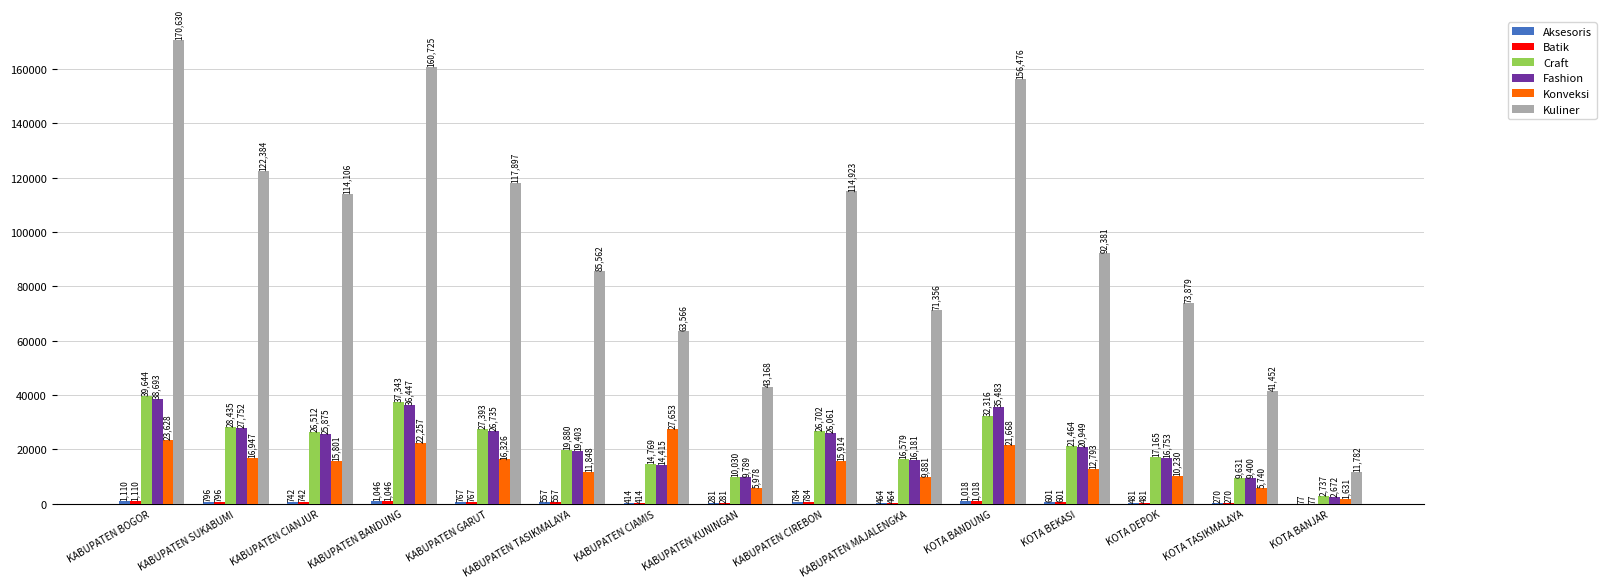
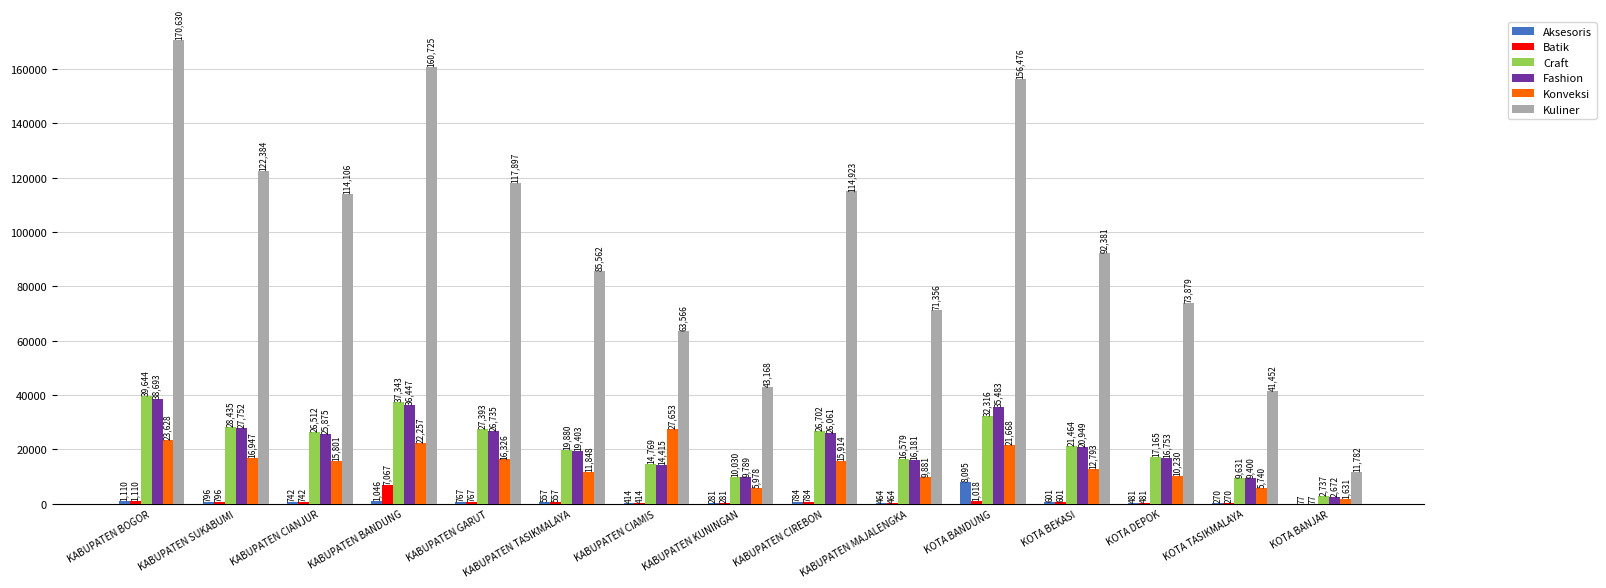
  {
    "Aksesoris": {
      "KABUPATEN BOGOR": "1,110",
      "KABUPATEN SUKABUMI": "796",
      "KABUPATEN CIANJUR": "742",
      "KABUPATEN BANDUNG": "1,046",
      "KABUPATEN GARUT": "767",
      "KABUPATEN TASIKMALAYA": "557",
      "KABUPATEN CIAMIS": "414",
      "KABUPATEN KUNINGAN": "281",
      "KABUPATEN CIREBON": "784",
      "KABUPATEN MAJALENGKA": "464",
-     "KOTA BANDUNG": "1,018",
+     "KOTA BANDUNG": "8,095",
      "KOTA BEKASI": "601",
      "KOTA DEPOK": "481",
      "KOTA TASIKMALAYA": "270",
      "KOTA BANJAR": "77"
    },
    "Batik": {
      "KABUPATEN BOGOR": "1,110",
      "KABUPATEN SUKABUMI": "796",
      "KABUPATEN CIANJUR": "742",
-     "KABUPATEN BANDUNG": "1,046",
+     "KABUPATEN BANDUNG": "7,067",
      "KABUPATEN GARUT": "767",
      "KABUPATEN TASIKMALAYA": "557",
      "KABUPATEN CIAMIS": "414",
      "KABUPATEN KUNINGAN": "281",
      "KABUPATEN CIREBON": "784",
      "KABUPATEN MAJALENGKA": "464",
      "KOTA BANDUNG": "1,018",
      "KOTA BEKASI": "601",
      "KOTA DEPOK": "481",
      "KOTA TASIKMALAYA": "270",
      "KOTA BANJAR": "77"
    },
    "Craft": {
      "KABUPATEN BOGOR": "39,644",
      "KABUPATEN SUKABUMI": "28,435",
      "KABUPATEN CIANJUR": "26,512",
      "KABUPATEN BANDUNG": "37,343",
      "KABUPATEN GARUT": "27,393",
      "KABUPATEN TASIKMALAYA": "19,880",
      "KABUPATEN CIAMIS": "14,769",
      "KABUPATEN KUNINGAN": "10,030",
      "KABUPATEN CIREBON": "26,702",
      "KABUPATEN MAJALENGKA": "16,579",
      "KOTA BANDUNG": "32,316",
      "KOTA BEKASI": "21,464",
      "KOTA DEPOK": "17,165",
      "KOTA TASIKMALAYA": "9,631",
      "KOTA BANJAR": "2,737"
    },
    "Fashion": {
      "KABUPATEN BOGOR": "38,693",
      "KABUPATEN SUKABUMI": "27,752",
      "KABUPATEN CIANJUR": "25,875",
      "KABUPATEN BANDUNG": "36,447",
      "KABUPATEN GARUT": "26,735",
      "KABUPATEN TASIKMALAYA": "19,403",
      "KABUPATEN CIAMIS": "14,415",
      "KABUPATEN KUNINGAN": "9,789",
      "KABUPATEN CIREBON": "26,061",
      "KABUPATEN MAJALENGKA": "16,181",
      "KOTA BANDUNG": "35,483",
      "KOTA BEKASI": "20,949",
      "KOTA DEPOK": "16,753",
      "KOTA TASIKMALAYA": "9,400",
      "KOTA BANJAR": "2,672"
    },
    "Konveksi": {
      "KABUPATEN BOGOR": "23,628",
      "KABUPATEN SUKABUMI": "16,947",
      "KABUPATEN CIANJUR": "15,801",
      "KABUPATEN BANDUNG": "22,257",
      "KABUPATEN GARUT": "16,326",
      "KABUPATEN TASIKMALAYA": "11,848",
      "KABUPATEN CIAMIS": "27,653",
      "KABUPATEN KUNINGAN": "5,978",
      "KABUPATEN CIREBON": "15,914",
      "KABUPATEN MAJALENGKA": "9,881",
      "KOTA BANDUNG": "21,668",
      "KOTA BEKASI": "12,793",
      "KOTA DEPOK": "10,230",
      "KOTA TASIKMALAYA": "5,740",
      "KOTA BANJAR": "1,631"
    },
    "Kuliner": {
      "KABUPATEN BOGOR": "170,630",
      "KABUPATEN SUKABUMI": "122,384",
      "KABUPATEN CIANJUR": "114,106",
      "KABUPATEN BANDUNG": "160,725",
      "KABUPATEN GARUT": "117,897",
      "KABUPATEN TASIKMALAYA": "85,562",
      "KABUPATEN CIAMIS": "63,566",
      "KABUPATEN KUNINGAN": "43,168",
      "KABUPATEN CIREBON": "114,923",
      "KABUPATEN MAJALENGKA": "71,356",
      "KOTA BANDUNG": "156,476",
      "KOTA BEKASI": "92,381",
      "KOTA DEPOK": "73,879",
      "KOTA TASIKMALAYA": "41,452",
      "KOTA BANJAR": "11,782"
    }
  }
